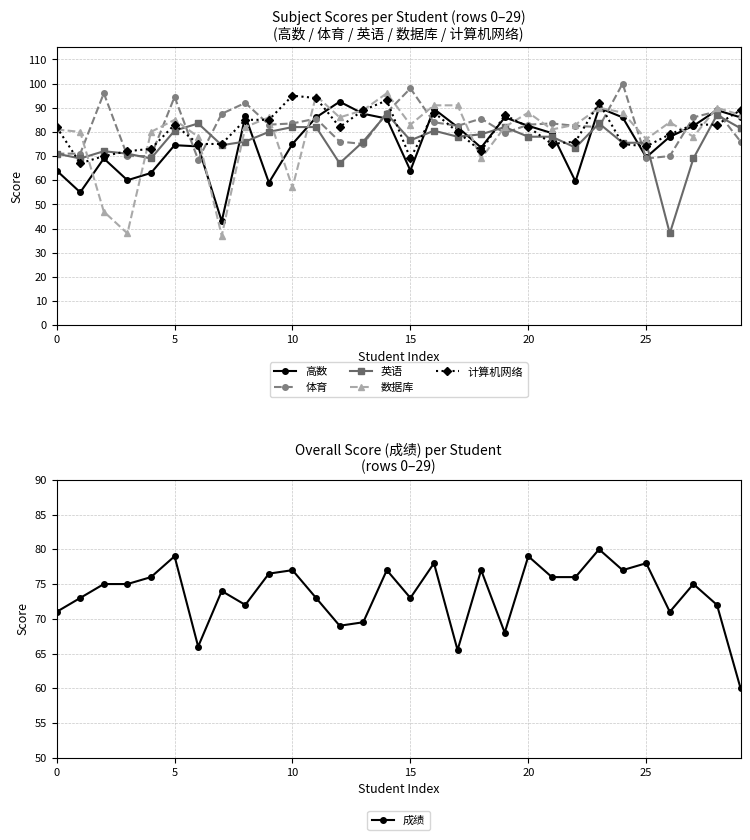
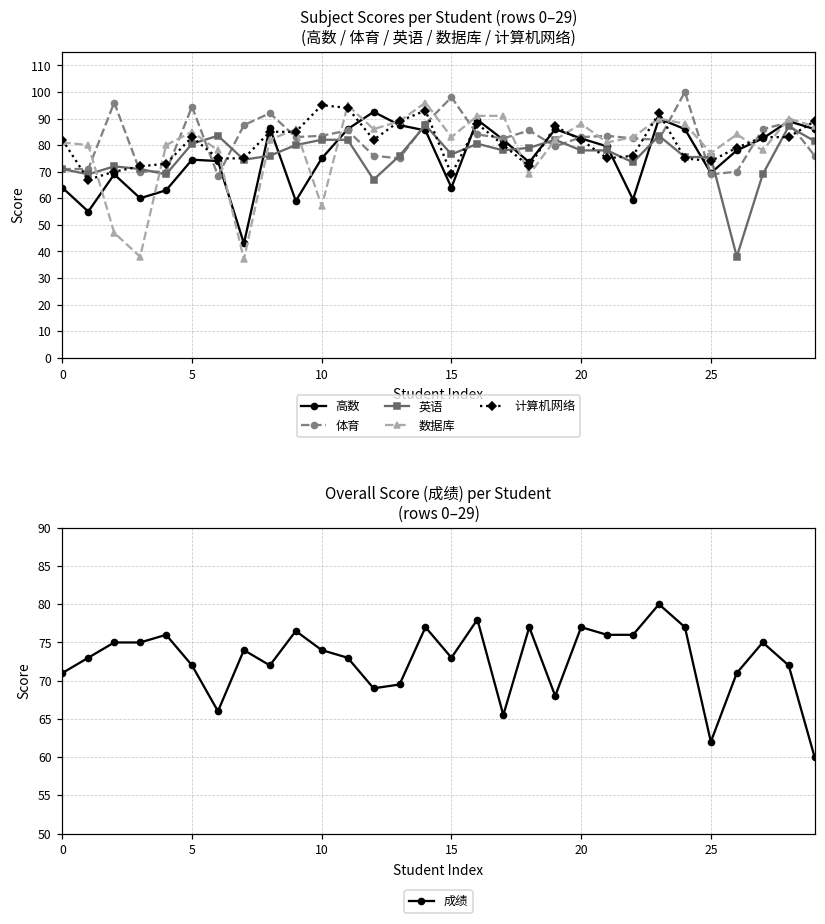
  {
    "Subject Scores per Student (rows 0–29) (高数 / 体育 / 英语 / 数据库 / 计算机网络)": {
      "数据库": {
        "5": 85,
        "10": 57,
        "15": 83,
        "20": 88,
        "25": 77
      }
    },
    "Overall Score (成绩) per Student (rows 0–29)": {
      "0": 71,
-     "5": 79,
-     "10": 77,
+     "5": 72,
+     "10": 74,
      "15": 73,
-     "20": 79,
-     "25": 78
+     "20": 77,
+     "25": 62
    }
  }
